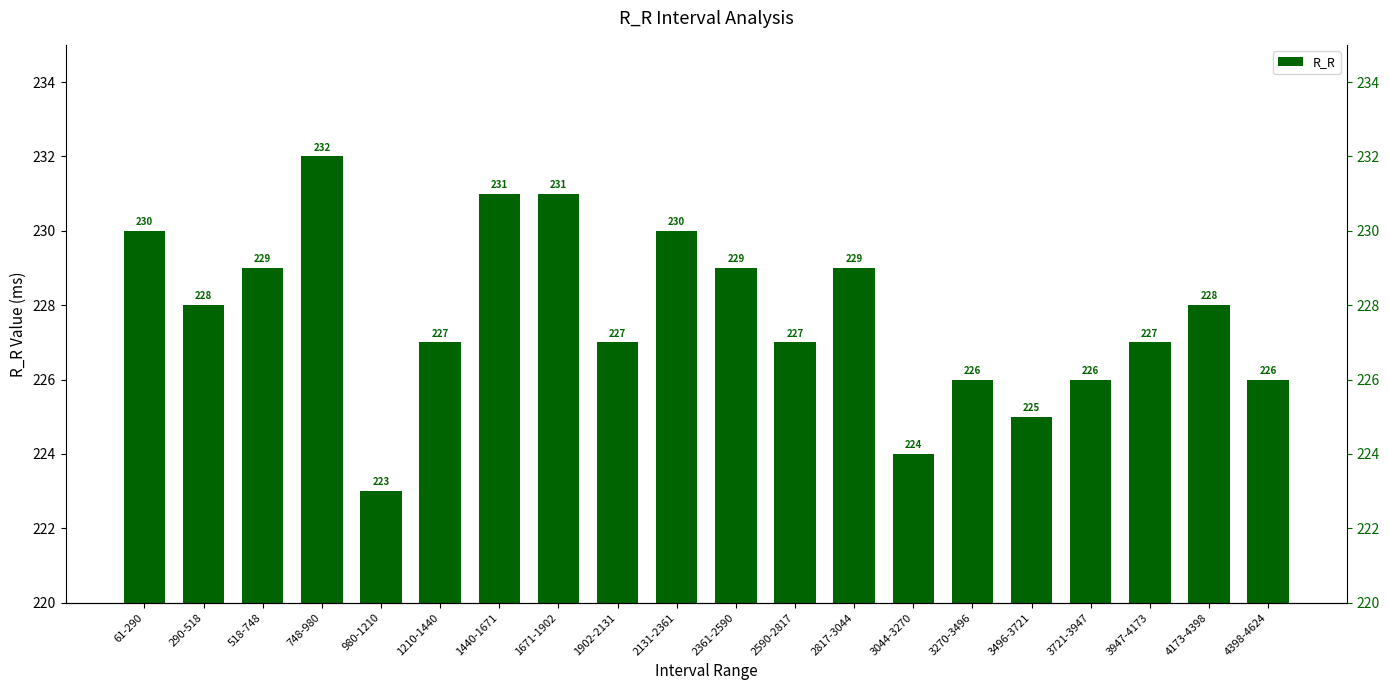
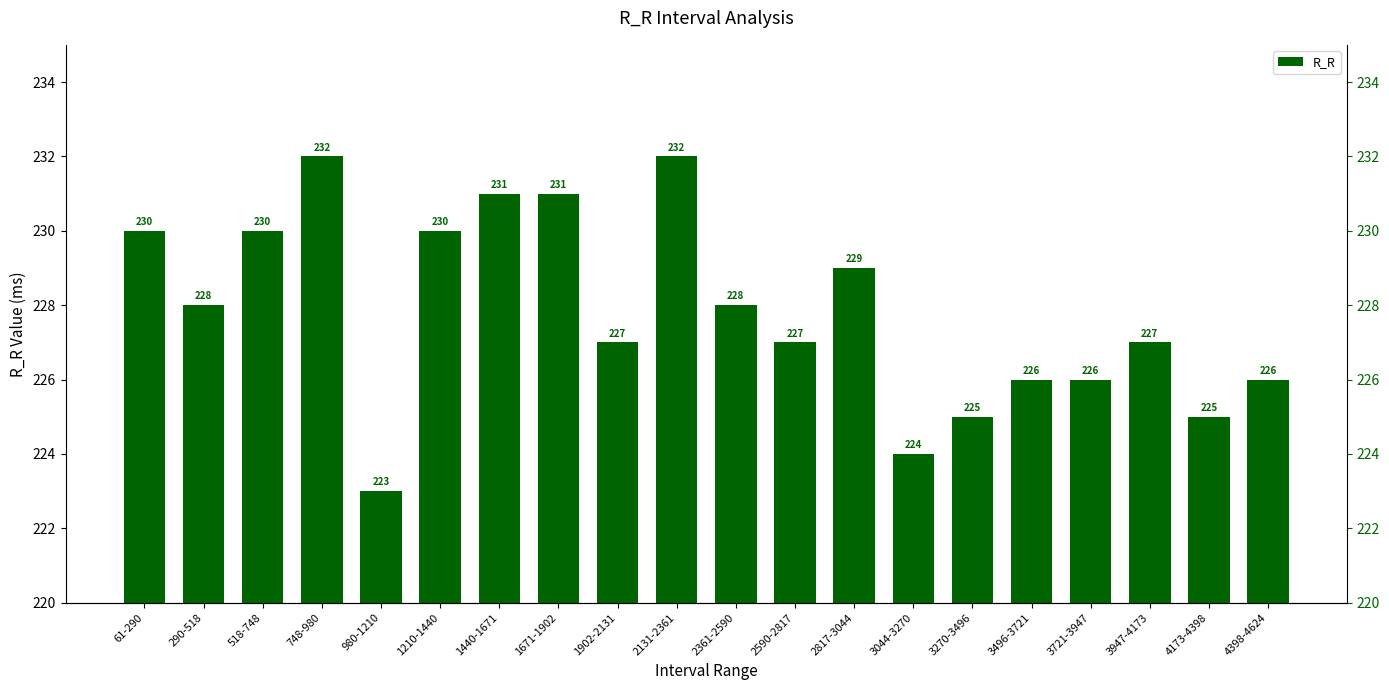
  {
    "61-290": 230,
    "290-518": 228,
-   "518-748": 229,
+   "518-748": 230,
    "748-980": 232,
    "980-1210": 223,
-   "1210-1440": 227,
+   "1210-1440": 230,
    "1440-1671": 231,
    "1671-1902": 231,
    "1902-2131": 227,
-   "2131-2361": 230,
-   "2361-2590": 229,
+   "2131-2361": 232,
+   "2361-2590": 228,
    "2590-2817": 227,
    "2817-3044": 229,
    "3044-3270": 224,
-   "3270-3496": 226,
-   "3496-3721": 225,
+   "3270-3496": 225,
+   "3496-3721": 226,
    "3721-3947": 226,
    "3947-4173": 227,
-   "4173-4398": 228,
+   "4173-4398": 225,
    "4398-4624": 226
  }
